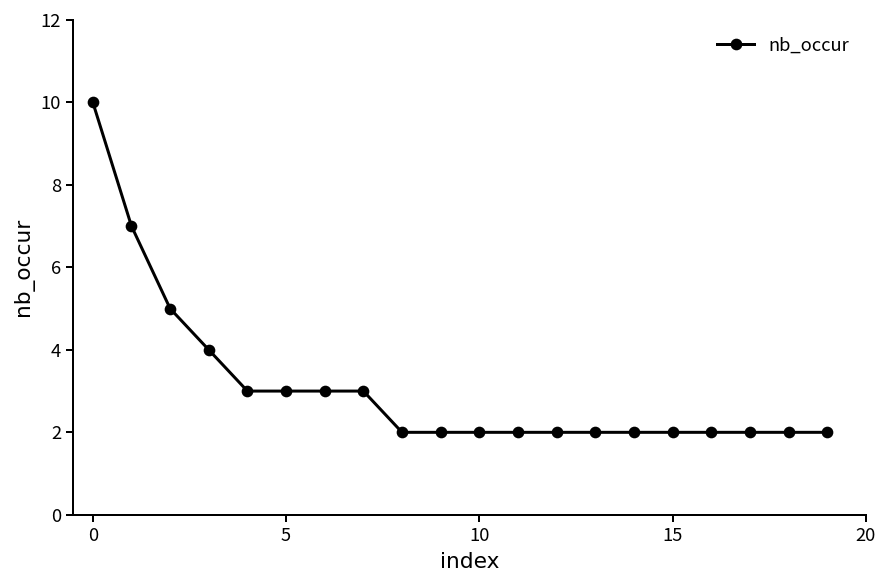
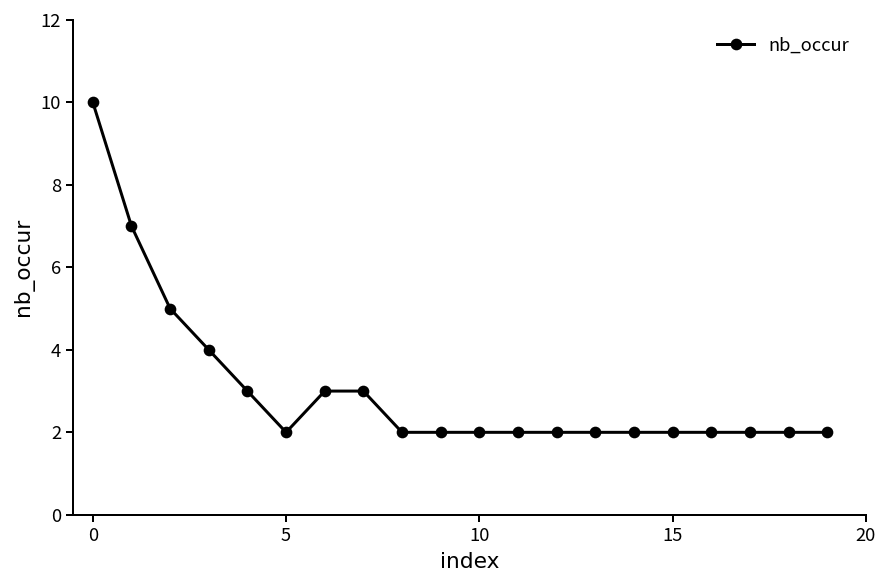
  {
    "0": 10,
-   "5": 3,
+   "5": 2,
    "10": 2,
    "15": 2
  }
